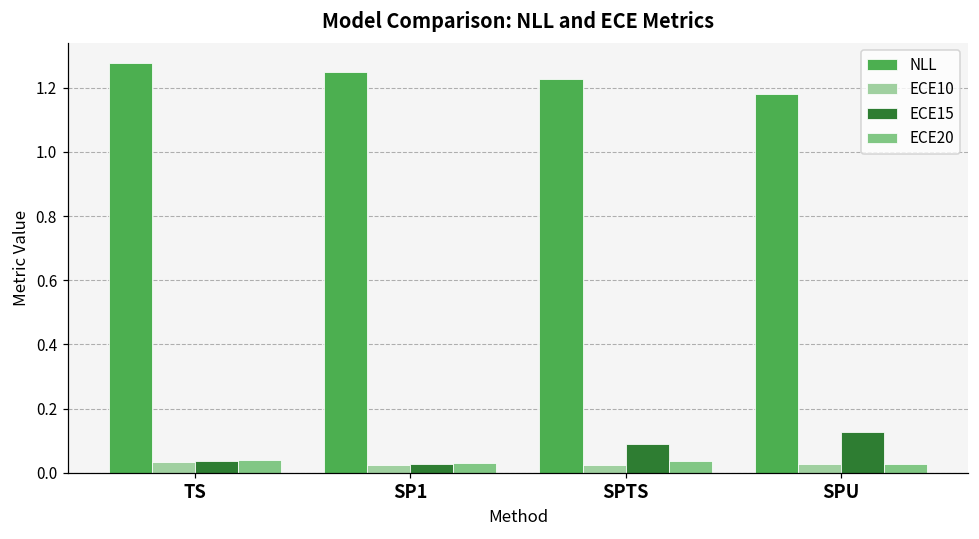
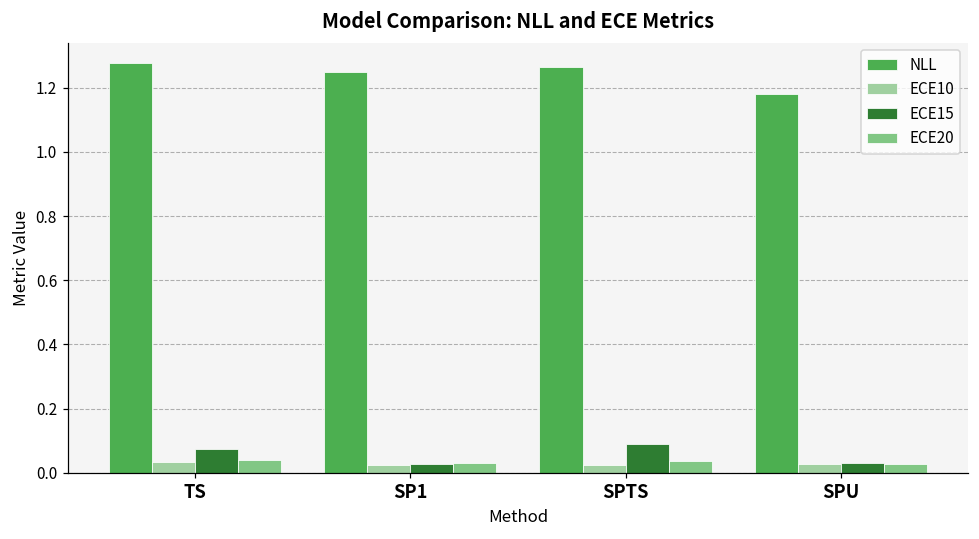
  {
    "NLL": {
      "TS": 1.28,
      "SP1": 1.25,
-     "SPTS": 1.23,
+     "SPTS": 1.26,
      "SPU": 1.18
    },
    "ECE15": {
-     "TS": 0.04,
+     "TS": 0.07,
      "SP1": 0.03,
      "SPTS": 0.09,
-     "SPU": 0.13
+     "SPU": 0.03
    }
  }
